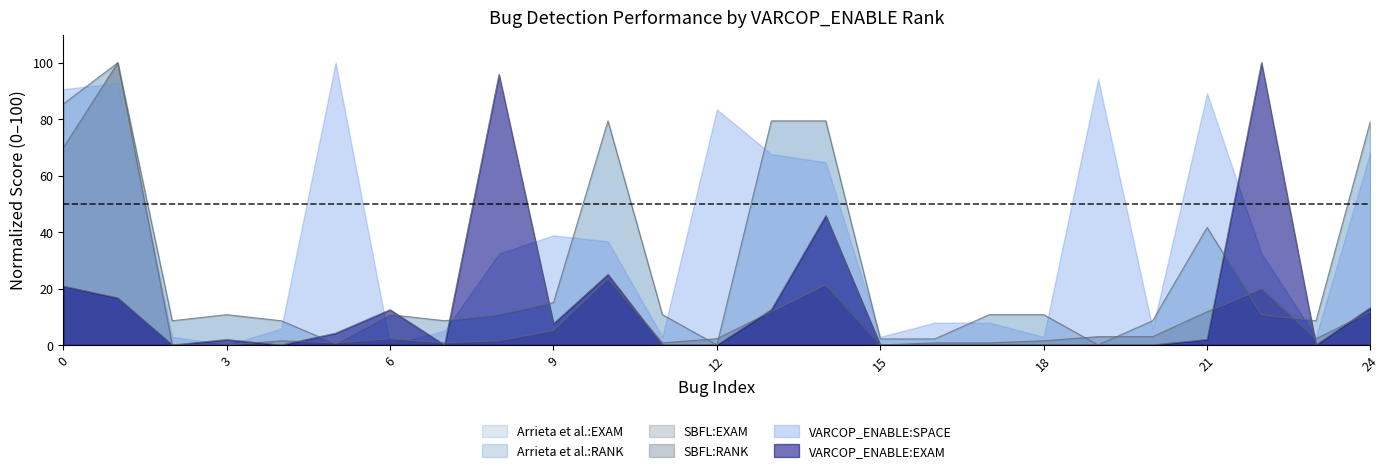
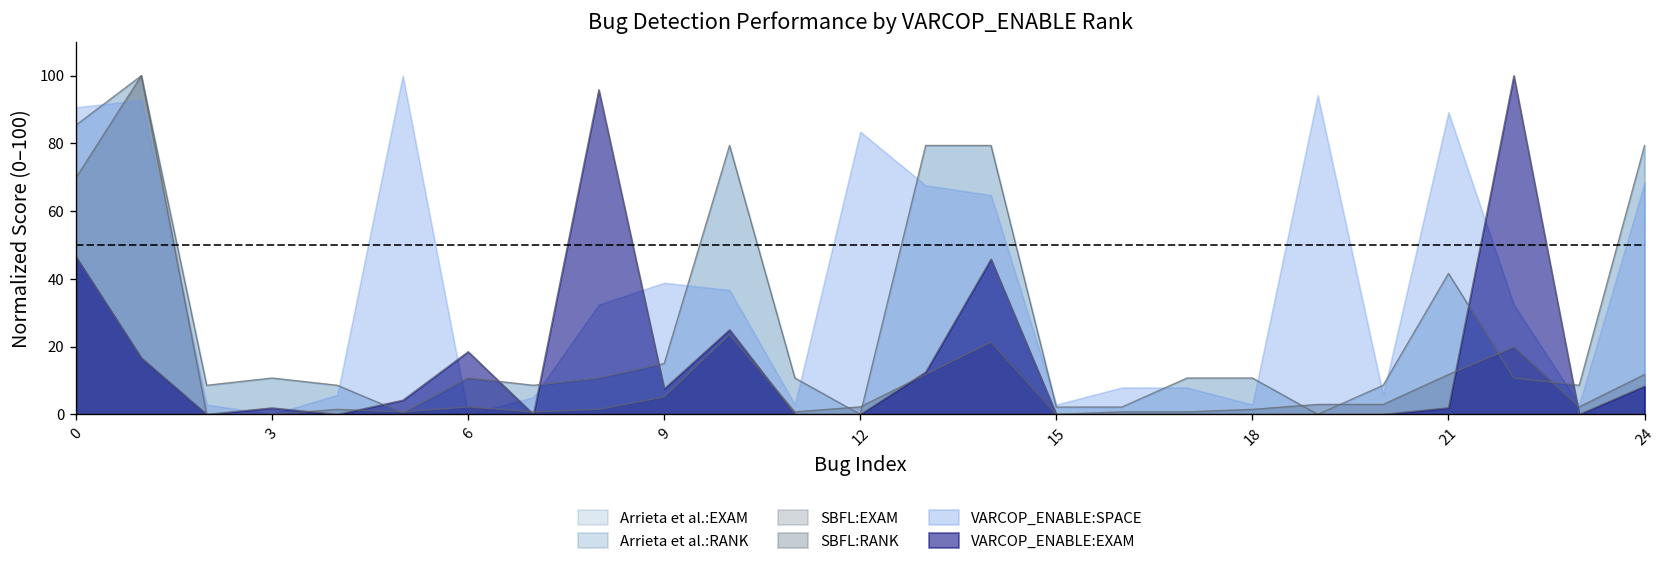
  {
    "VARCOP_ENABLE:EXAM": {
-     "0": 21,
+     "0": 47,
      "3": 2,
-     "6": 12,
+     "6": 19,
      "9": 8,
      "18": 0,
      "21": 2,
-     "24": 13
+     "24": 8
    }
  }
